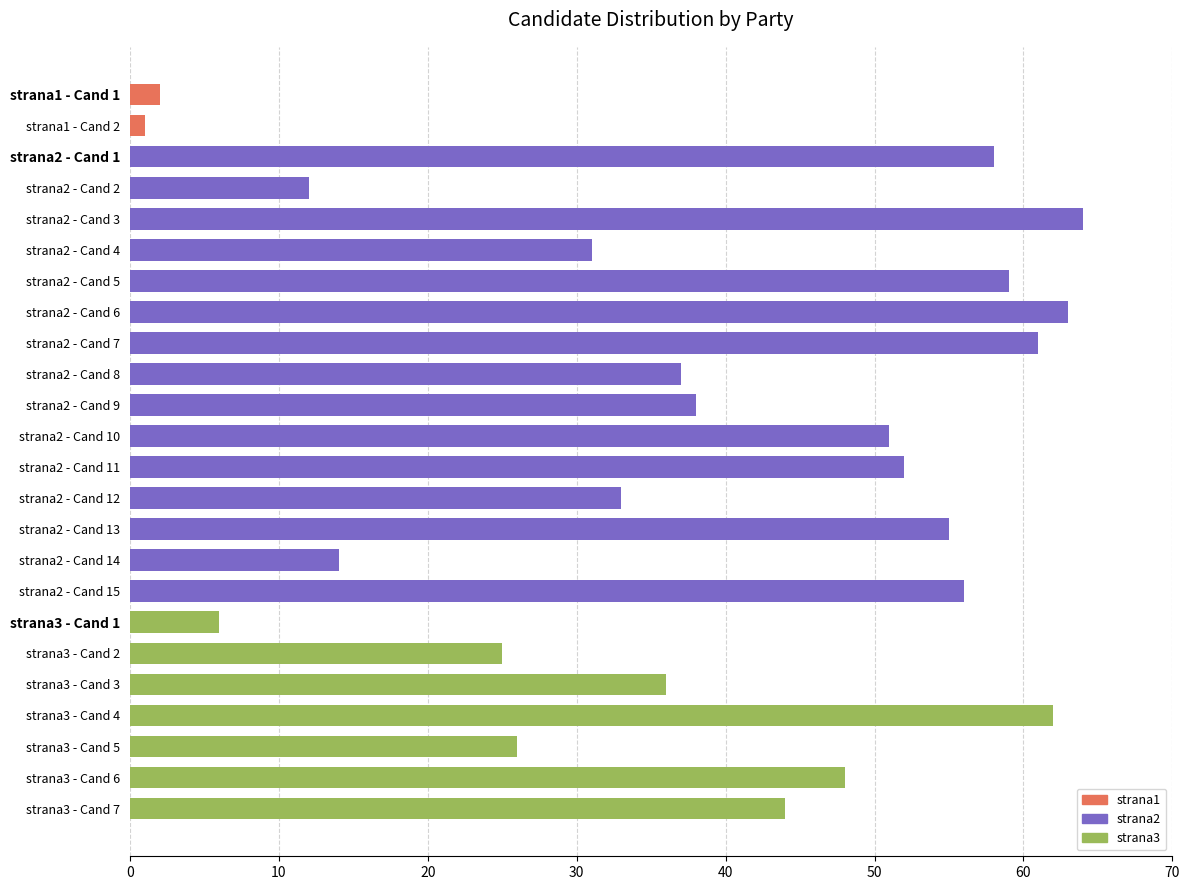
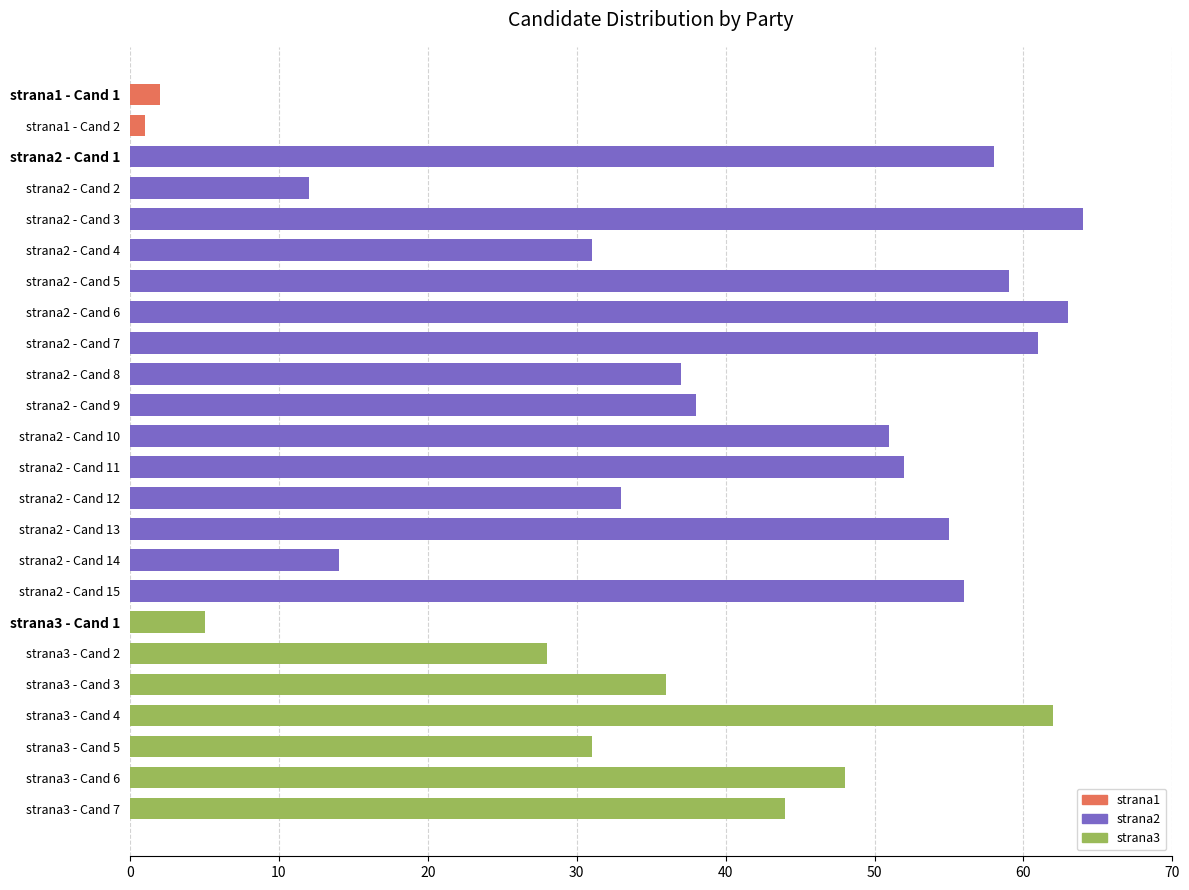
  {
    "strana1 - Cand 1": 2,
    "strana1 - Cand 2": 1,
    "strana2 - Cand 1": 58,
    "strana2 - Cand 2": 12,
    "strana2 - Cand 3": 64,
    "strana2 - Cand 4": 31,
    "strana2 - Cand 5": 59,
    "strana2 - Cand 6": 63,
    "strana2 - Cand 7": 61,
    "strana2 - Cand 8": 37,
    "strana2 - Cand 9": 38,
    "strana2 - Cand 10": 51,
    "strana2 - Cand 11": 52,
    "strana2 - Cand 12": 33,
    "strana2 - Cand 13": 55,
    "strana2 - Cand 14": 14,
    "strana2 - Cand 15": 56,
-   "strana3 - Cand 1": 6,
-   "strana3 - Cand 2": 25,
+   "strana3 - Cand 1": 5,
+   "strana3 - Cand 2": 28,
    "strana3 - Cand 3": 36,
    "strana3 - Cand 4": 62,
-   "strana3 - Cand 5": 26,
+   "strana3 - Cand 5": 31,
    "strana3 - Cand 6": 48,
    "strana3 - Cand 7": 44
  }
